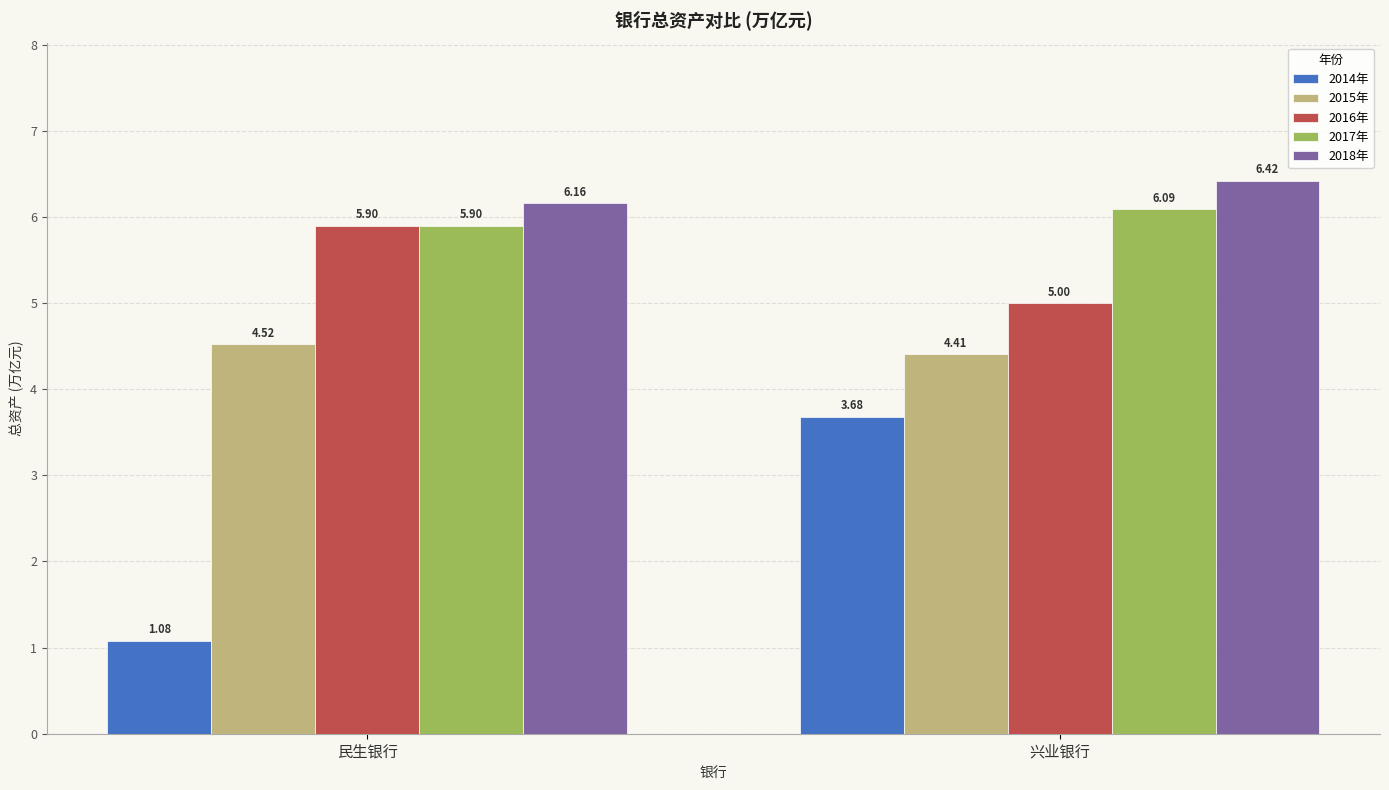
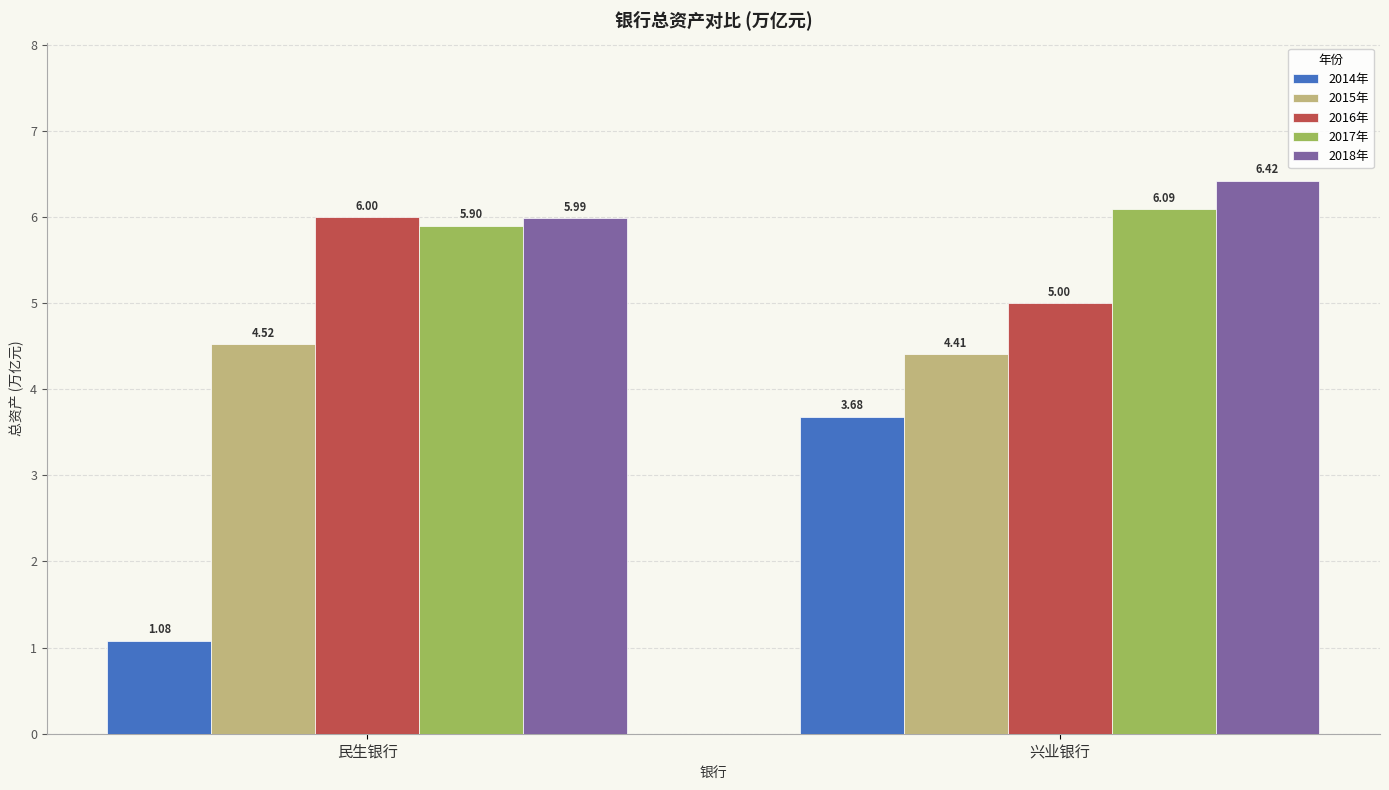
  {
    "2014年": {
      "民生银行": 1.08,
      "兴业银行": 3.68
    },
    "2016年": {
-     "民生银行": 5.90,
+     "民生银行": 6.00,
      "兴业银行": 5.00
    },
    "2018年": {
-     "民生银行": 6.16,
+     "民生银行": 5.99,
      "兴业银行": 6.42
    }
  }
